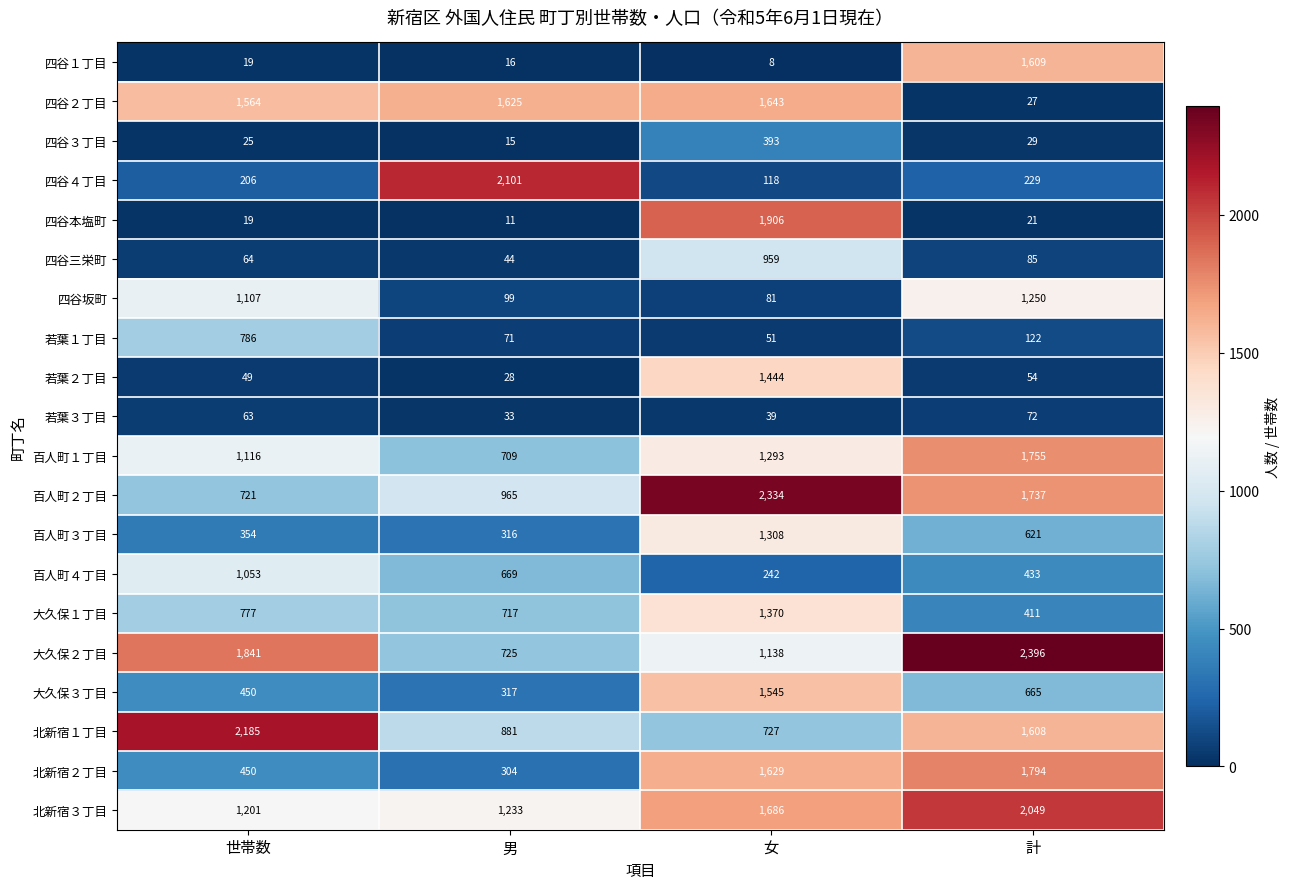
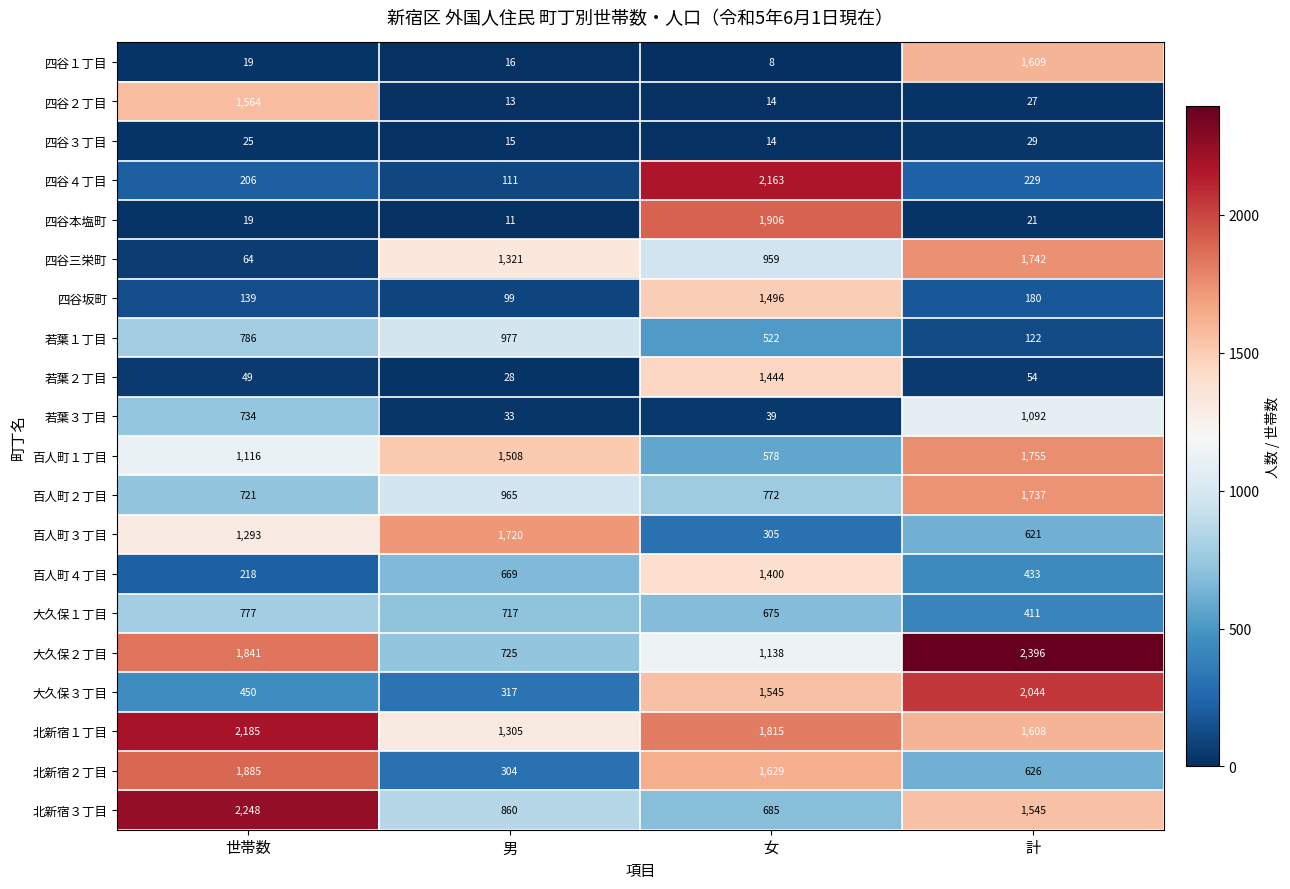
  {
    "四谷１丁目": {
      "世帯数": "19",
      "男": "16",
      "女": "8",
      "計": "1,609"
    },
    "四谷２丁目": {
      "世帯数": "1,564",
-     "男": "1,625",
-     "女": "1,643",
+     "男": "13",
+     "女": "14",
      "計": "27"
    },
    "四谷３丁目": {
      "世帯数": "25",
      "男": "15",
-     "女": "393",
+     "女": "14",
      "計": "29"
    },
    "四谷４丁目": {
      "世帯数": "206",
-     "男": "2,101",
-     "女": "118",
+     "男": "111",
+     "女": "2,163",
      "計": "229"
    },
    "四谷本塩町": {
      "世帯数": "19",
      "男": "11",
      "女": "1,906",
      "計": "21"
    },
    "四谷三栄町": {
      "世帯数": "64",
-     "男": "44",
+     "男": "1,321",
      "女": "959",
-     "計": "85"
+     "計": "1,742"
    },
    "四谷坂町": {
-     "世帯数": "1,107",
+     "世帯数": "139",
      "男": "99",
-     "女": "81",
-     "計": "1,250"
+     "女": "1,496",
+     "計": "180"
    },
    "若葉１丁目": {
      "世帯数": "786",
-     "男": "71",
-     "女": "51",
+     "男": "977",
+     "女": "522",
      "計": "122"
    },
    "若葉２丁目": {
      "世帯数": "49",
      "男": "28",
      "女": "1,444",
      "計": "54"
    },
    "若葉３丁目": {
-     "世帯数": "63",
+     "世帯数": "734",
      "男": "33",
      "女": "39",
-     "計": "72"
+     "計": "1,092"
    },
    "百人町１丁目": {
      "世帯数": "1,116",
-     "男": "709",
-     "女": "1,293",
+     "男": "1,508",
+     "女": "578",
      "計": "1,755"
    },
    "百人町２丁目": {
      "世帯数": "721",
      "男": "965",
-     "女": "2,334",
+     "女": "772",
      "計": "1,737"
    },
    "百人町３丁目": {
-     "世帯数": "354",
-     "男": "316",
-     "女": "1,308",
+     "世帯数": "1,293",
+     "男": "1,720",
+     "女": "305",
      "計": "621"
    },
    "百人町４丁目": {
-     "世帯数": "1,053",
+     "世帯数": "218",
      "男": "669",
-     "女": "242",
+     "女": "1,400",
      "計": "433"
    },
    "大久保１丁目": {
      "世帯数": "777",
      "男": "717",
-     "女": "1,370",
+     "女": "675",
      "計": "411"
    },
    "大久保２丁目": {
      "世帯数": "1,841",
      "男": "725",
      "女": "1,138",
      "計": "2,396"
    },
    "大久保３丁目": {
      "世帯数": "450",
      "男": "317",
      "女": "1,545",
-     "計": "665"
+     "計": "2,044"
    },
    "北新宿１丁目": {
      "世帯数": "2,185",
-     "男": "881",
-     "女": "727",
+     "男": "1,305",
+     "女": "1,815",
      "計": "1,608"
    },
    "北新宿２丁目": {
-     "世帯数": "450",
+     "世帯数": "1,885",
      "男": "304",
      "女": "1,629",
-     "計": "1,794"
+     "計": "626"
    },
    "北新宿３丁目": {
-     "世帯数": "1,201",
-     "男": "1,233",
-     "女": "1,686",
-     "計": "2,049"
+     "世帯数": "2,248",
+     "男": "860",
+     "女": "685",
+     "計": "1,545"
    }
  }
